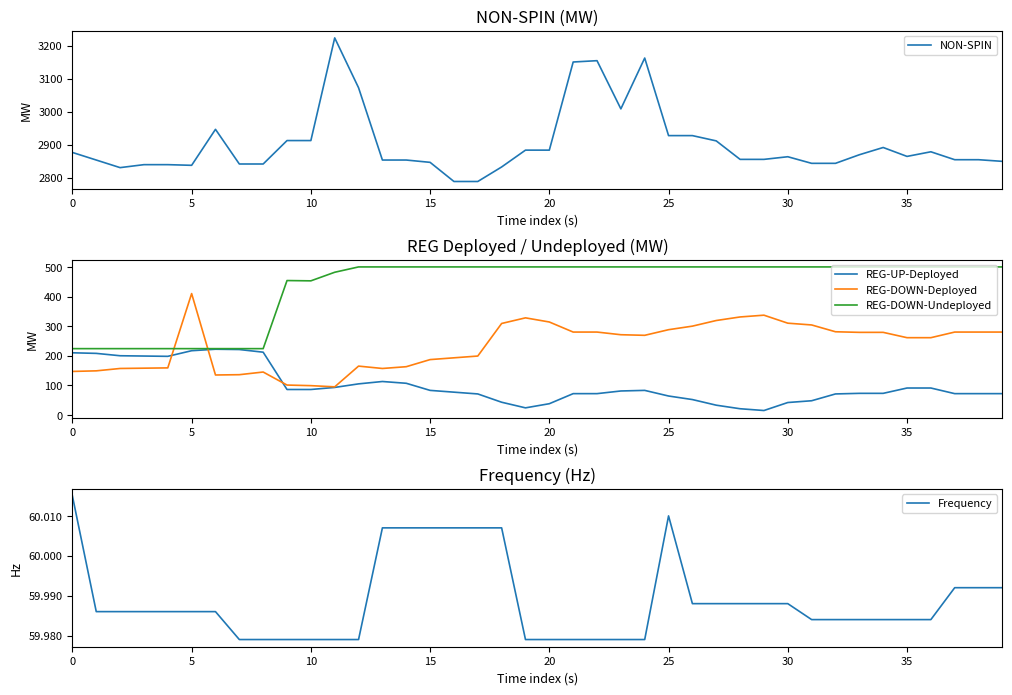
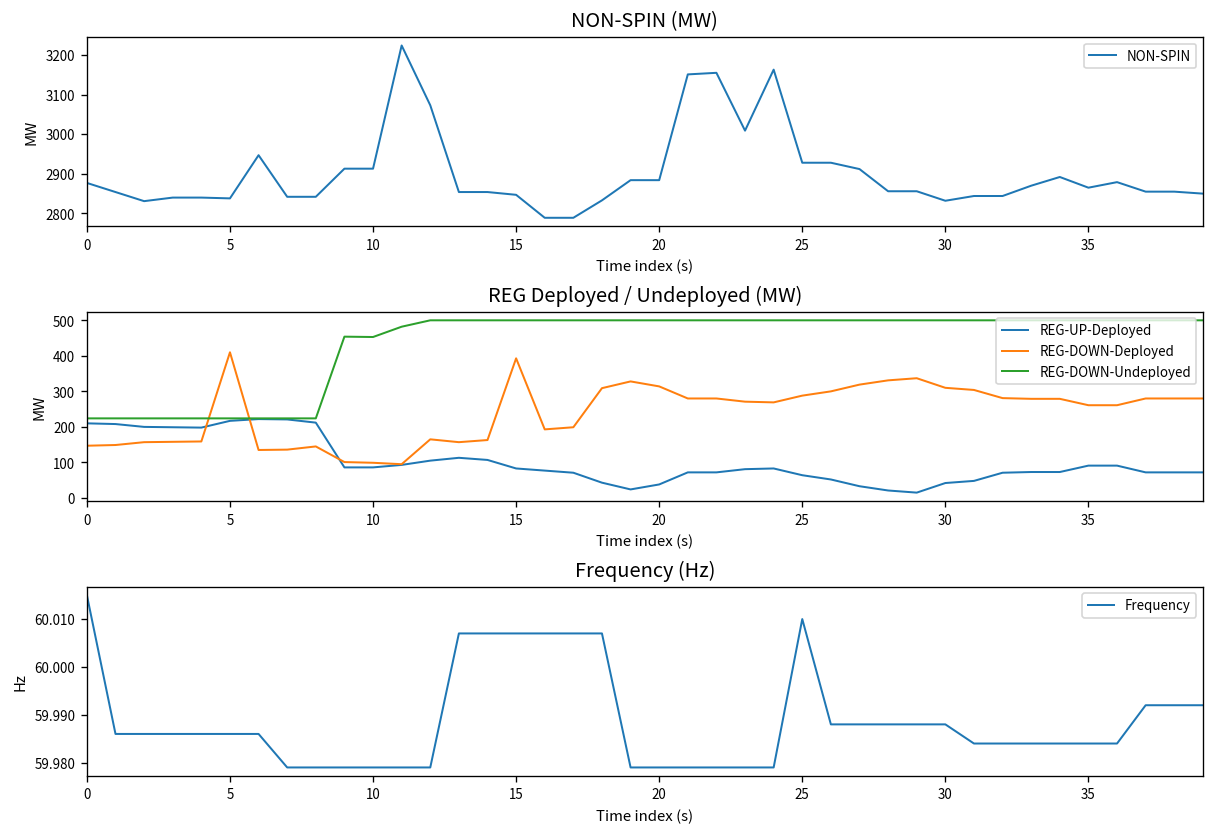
  {
    "NON-SPIN (MW)": {
      "0": 2880,
      "5": 2840,
      "10": 2910,
      "15": 2850,
      "20": 2880,
      "25": 2930,
-     "30": 2860,
+     "30": 2830,
      "35": 2870
    },
    "REG Deployed / Undeployed (MW)": {
      "REG-UP-Deployed": {
        "0": 210,
        "10": 90,
        "15": 80,
        "20": 40,
        "25": 60,
        "30": 40,
        "35": 90
      },
      "REG-DOWN-Deployed": {
        "0": 150,
        "5": 410,
        "10": 100,
-       "15": 190,
+       "15": 390,
        "20": 310,
        "25": 290,
        "30": 310,
        "35": 260
      },
      "REG-DOWN-Undeployed": {
        "0": 220,
        "10": 450,
        "15": 500,
        "20": 500,
        "25": 500,
        "30": 500
      }
    },
    "Frequency (Hz)": {
      "0": 60.015,
      "5": 59.986,
      "10": 59.979,
      "15": 60.007,
      "20": 59.979,
      "25": 60.010,
      "30": 59.988,
      "35": 59.984
    }
  }
